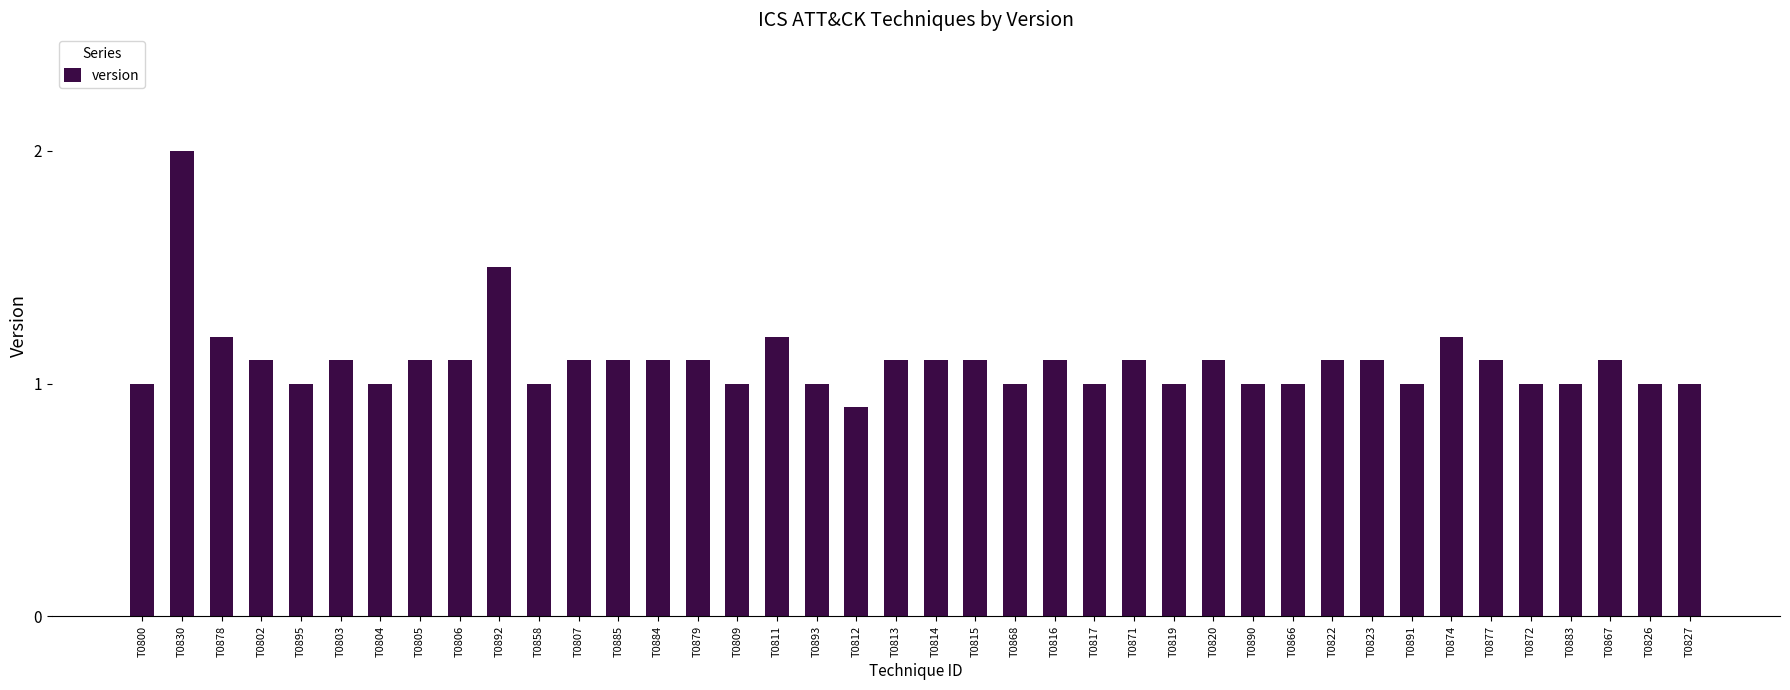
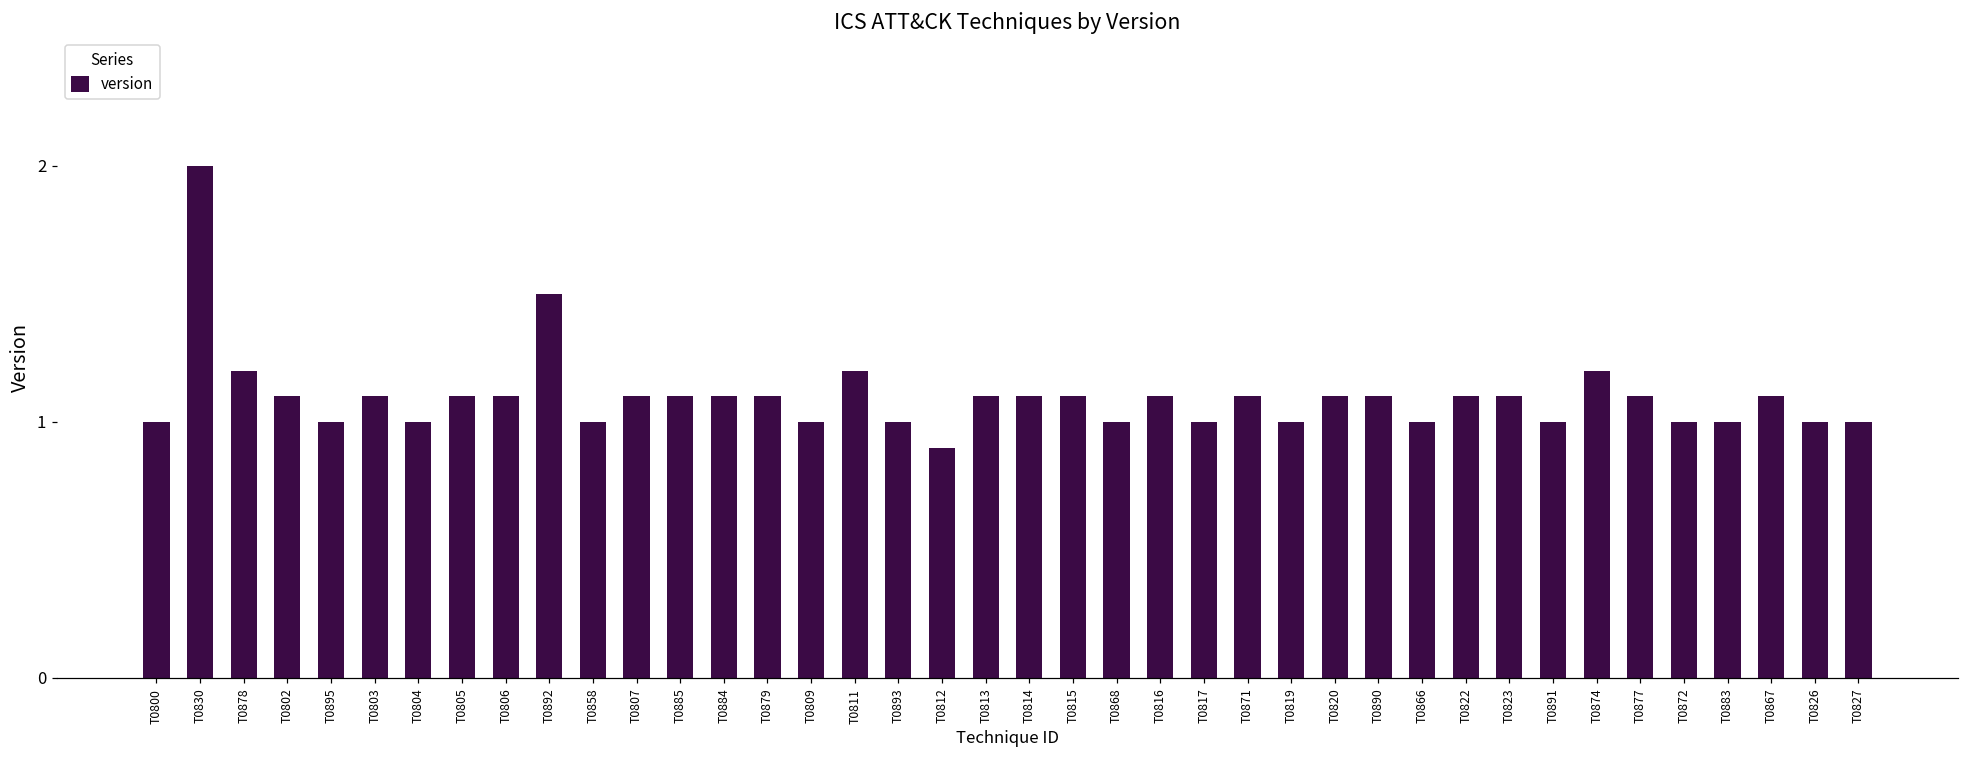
  {
    "T0800": 1.0,
    "T0830": 2.0,
    "T0878": 1.2,
    "T0802": 1.1,
    "T0895": 1.0,
    "T0803": 1.1,
    "T0804": 1.0,
    "T0805": 1.1,
    "T0806": 1.1,
    "T0892": 1.5,
    "T0858": 1.0,
    "T0807": 1.1,
    "T0885": 1.1,
    "T0884": 1.1,
    "T0879": 1.1,
    "T0809": 1.0,
    "T0811": 1.2,
    "T0893": 1.0,
    "T0812": 0.9,
    "T0813": 1.1,
    "T0814": 1.1,
    "T0815": 1.1,
    "T0868": 1.0,
    "T0816": 1.1,
    "T0817": 1.0,
    "T0871": 1.1,
    "T0819": 1.0,
    "T0820": 1.1,
-   "T0890": 1.0,
+   "T0890": 1.1,
    "T0866": 1.0,
    "T0822": 1.1,
    "T0823": 1.1,
    "T0891": 1.0,
    "T0874": 1.2,
    "T0877": 1.1,
    "T0872": 1.0,
    "T0883": 1.0,
    "T0867": 1.1,
    "T0826": 1.0,
    "T0827": 1.0
  }
